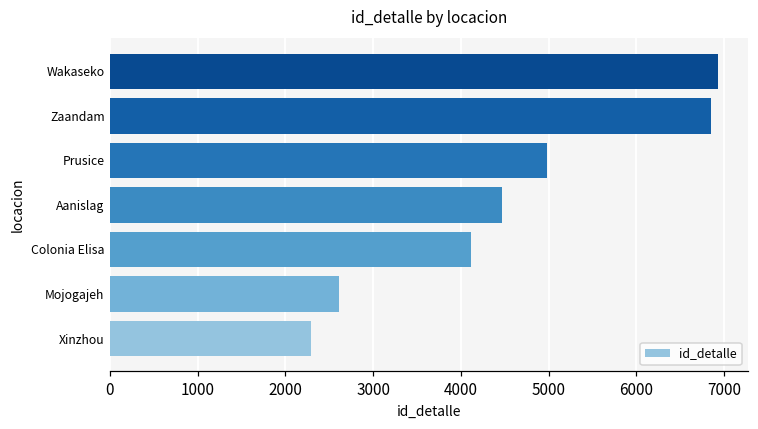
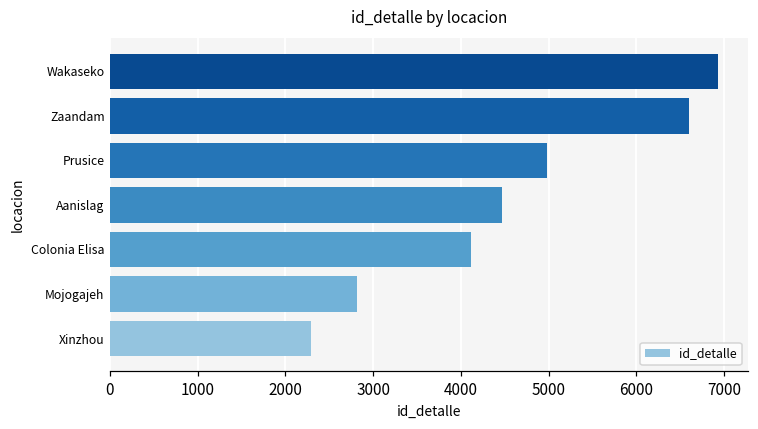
  {
    "Wakaseko": 6900,
-   "Zaandam": 6800,
+   "Zaandam": 6600,
    "Prusice": 5000,
    "Aanislag": 4500,
    "Colonia Elisa": 4100,
-   "Mojogajeh": 2600,
+   "Mojogajeh": 2800,
    "Xinzhou": 2300
  }
